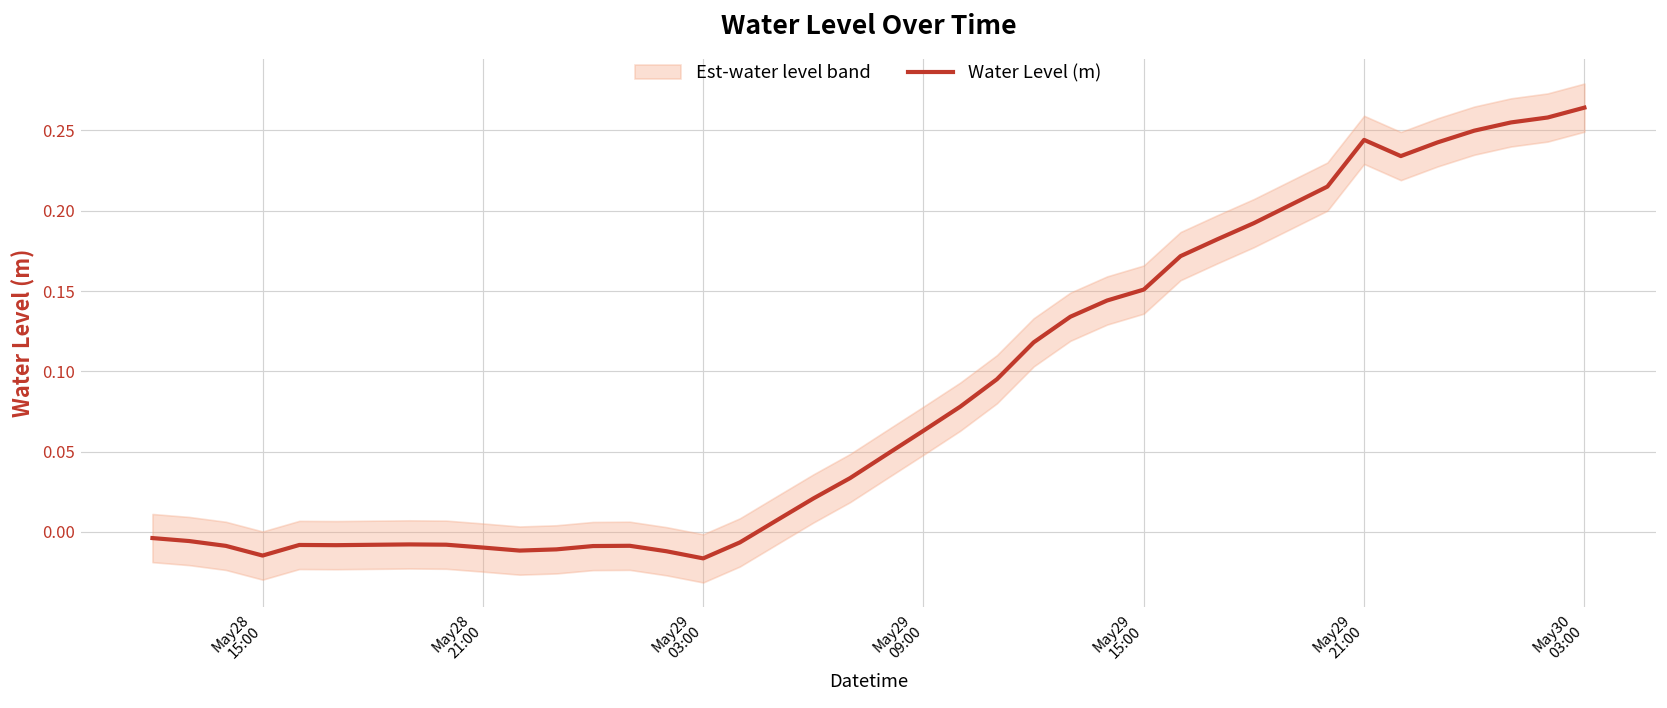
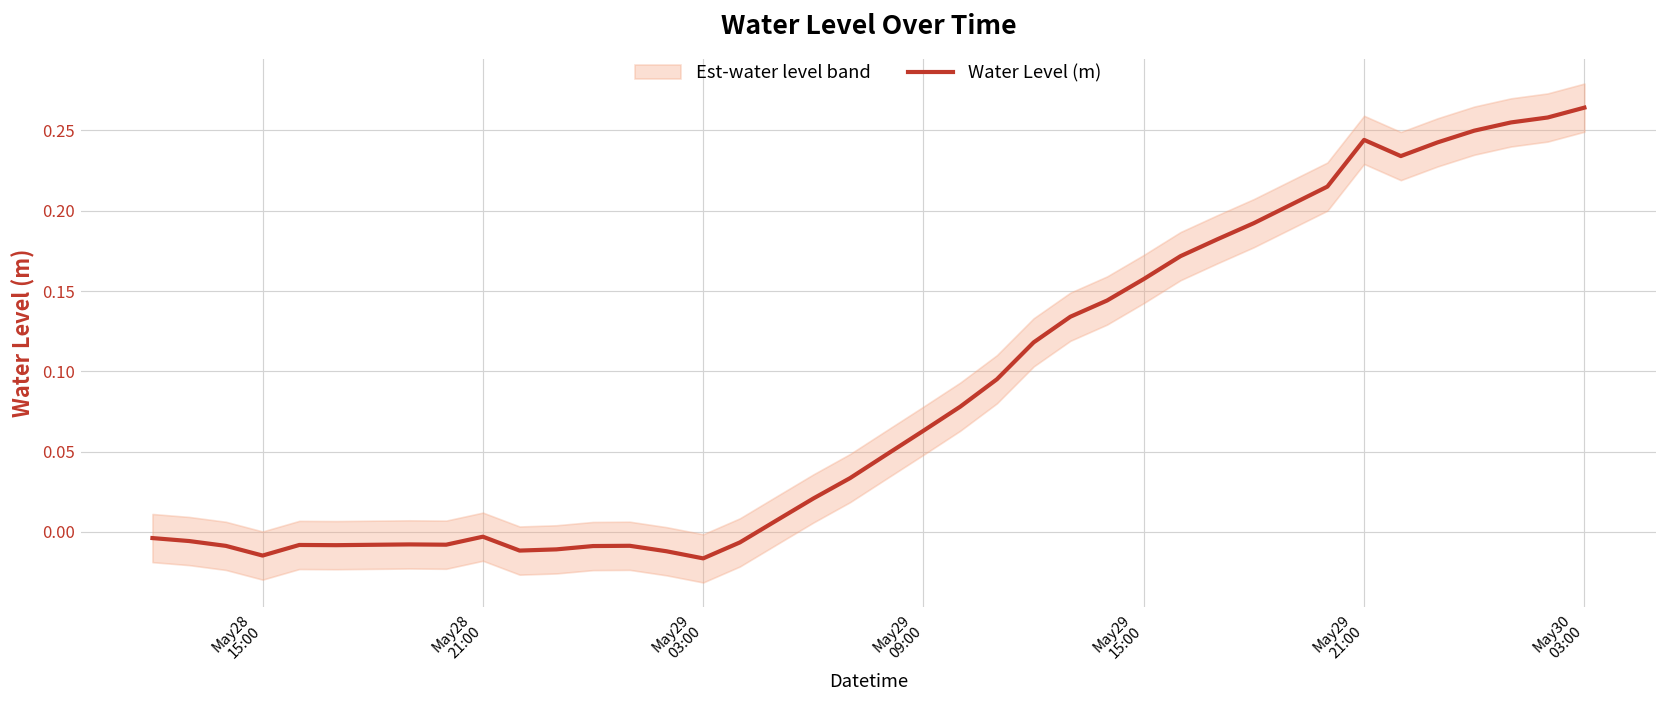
  {
    "Water Level (m)": {
      "May28 15:00": -0.015,
-     "May28 21:00": -0.010,
+     "May28 21:00": -0.003,
      "May29 03:00": -0.016,
      "May29 09:00": 0.063,
-     "May29 15:00": 0.151,
+     "May29 15:00": 0.157,
      "May29 21:00": 0.244,
      "May30 03:00": 0.264
    }
  }
